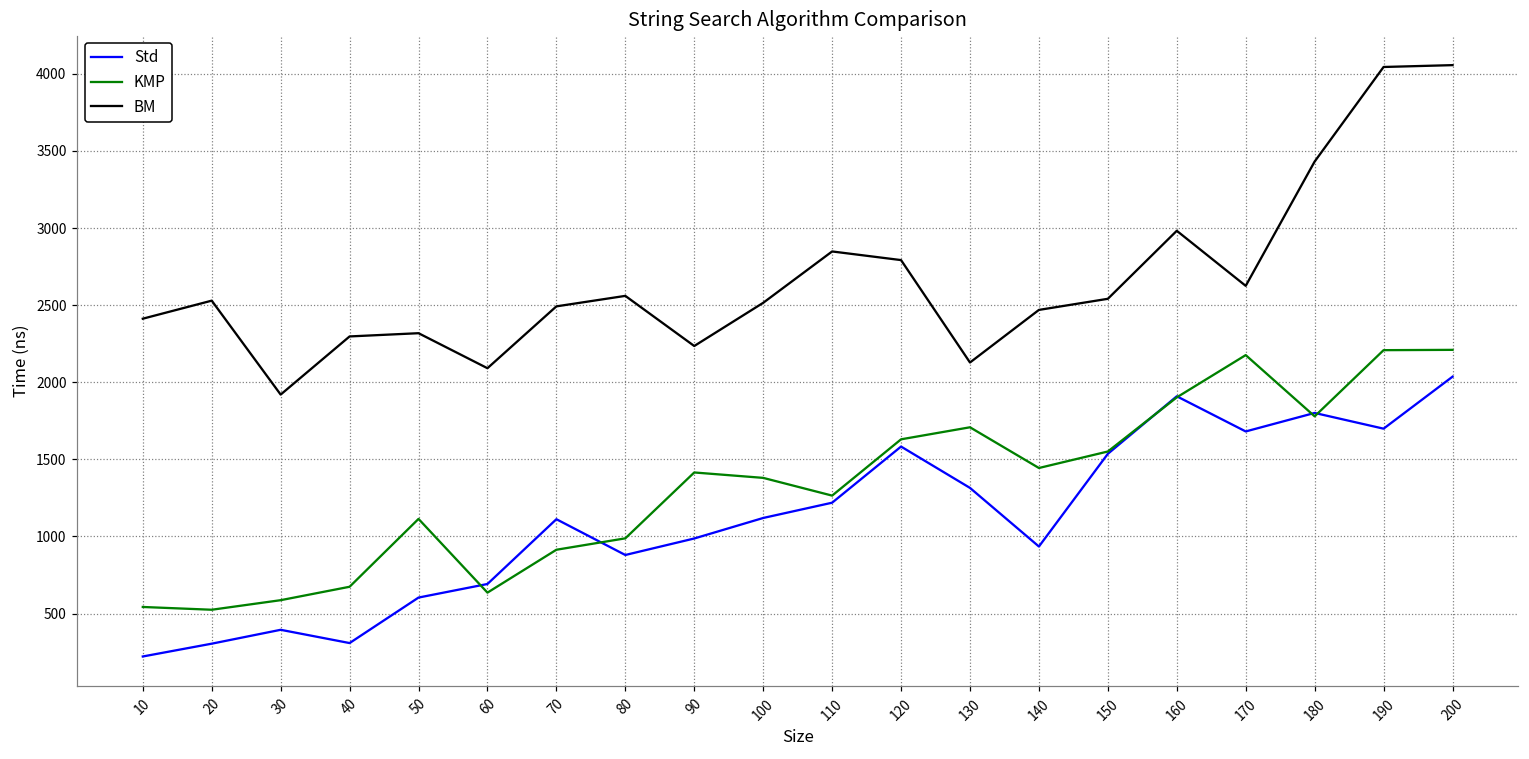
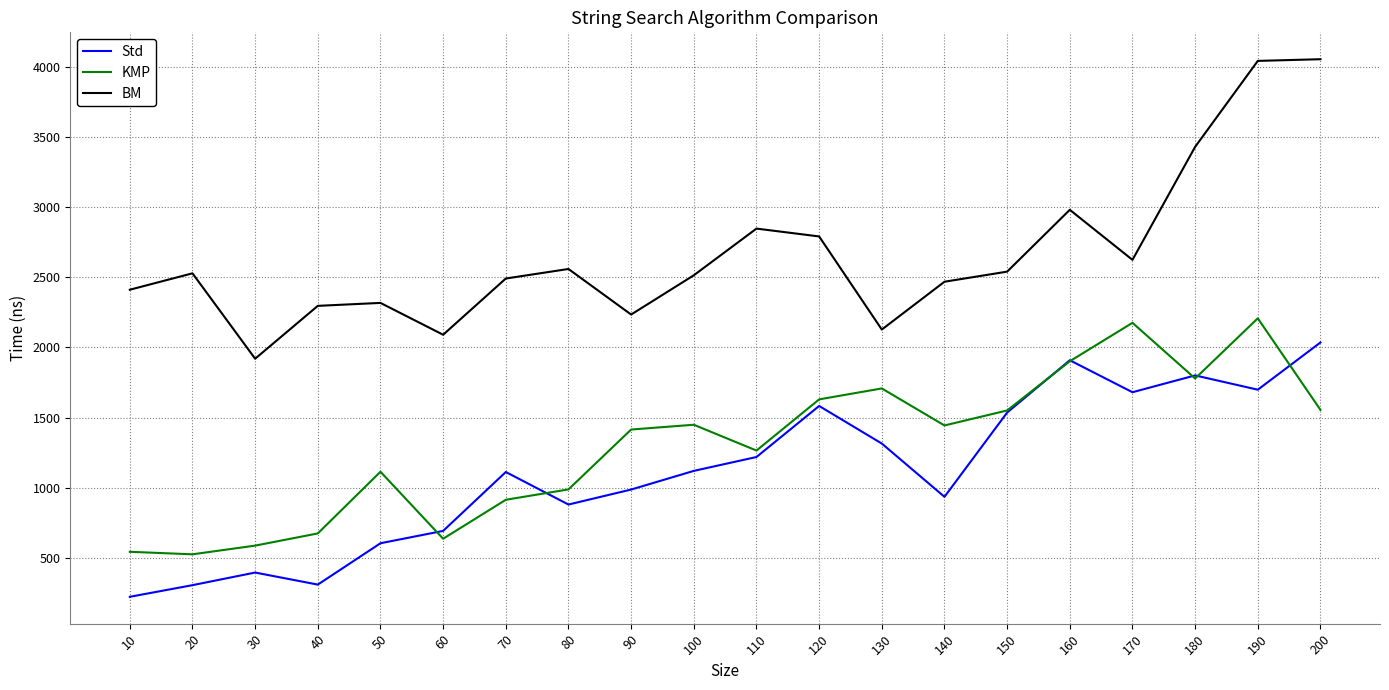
  {
    "Std": {
      "10": 220,
      "20": 310,
      "30": 400,
      "40": 310,
      "50": 600,
      "60": 690,
      "70": 1110,
      "80": 880,
      "90": 990,
      "100": 1120,
      "110": 1220,
      "120": 1580,
      "130": 1320,
      "140": 940,
      "170": 1680,
      "180": 1800,
      "190": 1700,
      "200": 2040
    },
    "KMP": {
      "10": 540,
      "20": 530,
      "30": 590,
      "40": 670,
      "50": 1110,
      "60": 640,
      "70": 910,
      "80": 990,
      "90": 1420,
-     "100": 1380,
+     "100": 1450,
      "110": 1270,
      "120": 1630,
      "130": 1710,
      "140": 1440,
      "170": 2180,
      "180": 1780,
      "190": 2210,
-     "200": 2210
+     "200": 1560
    },
    "BM": {
      "10": 2410,
      "20": 2530,
      "30": 1920,
      "40": 2300,
      "50": 2320,
      "60": 2090,
      "70": 2490,
      "80": 2560,
      "90": 2240,
      "100": 2520,
      "110": 2850,
      "120": 2790,
      "130": 2130,
      "140": 2470,
      "150": 2540,
      "160": 2980,
      "170": 2630,
      "180": 3430,
      "190": 4040,
      "200": 4060
    }
  }
